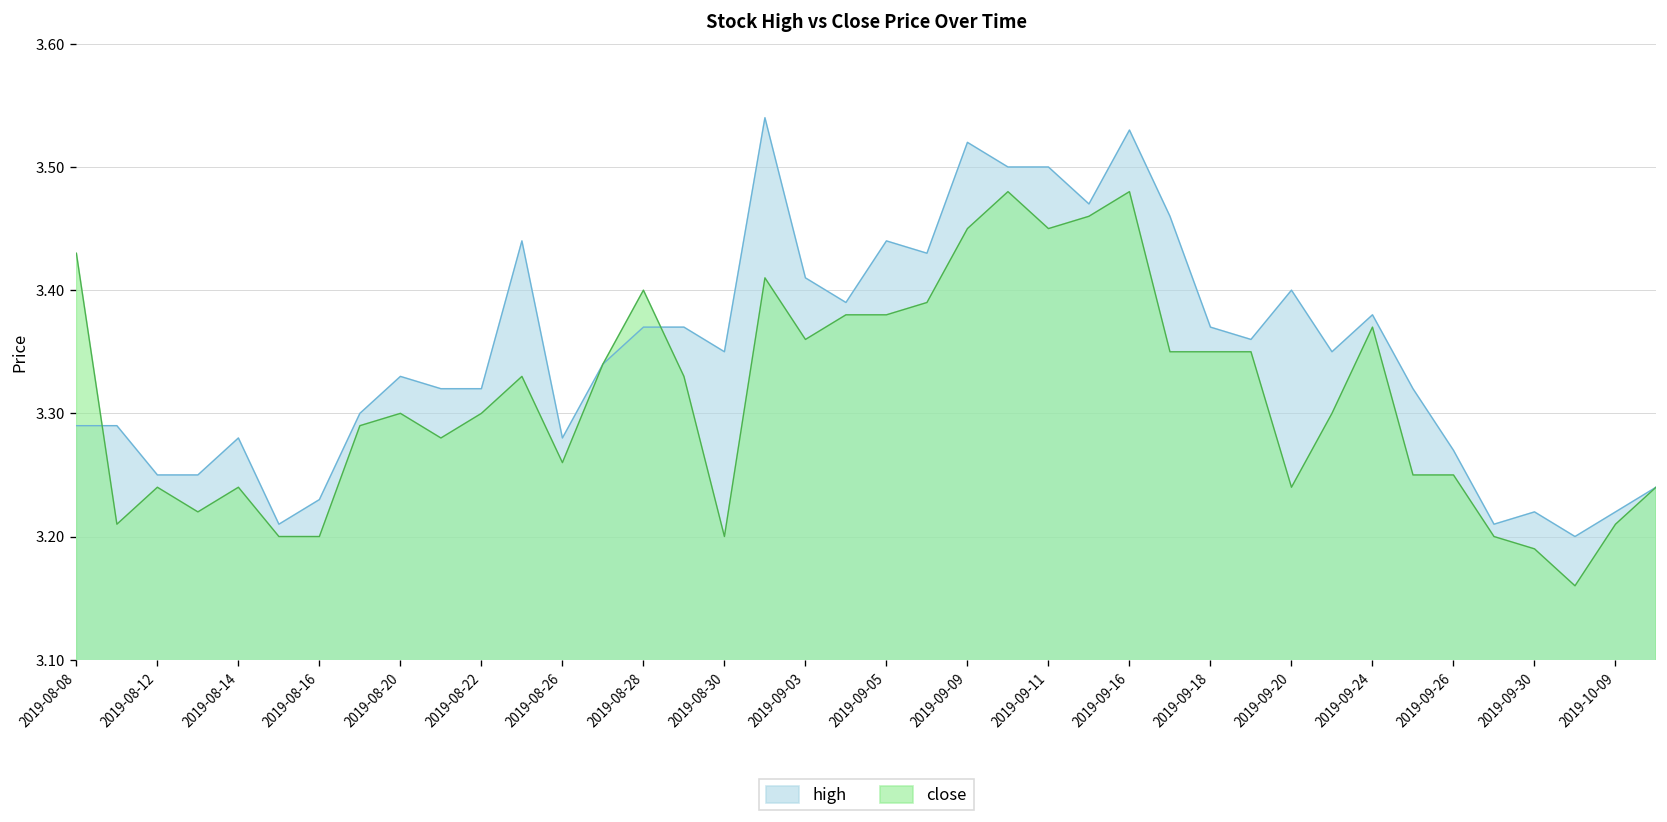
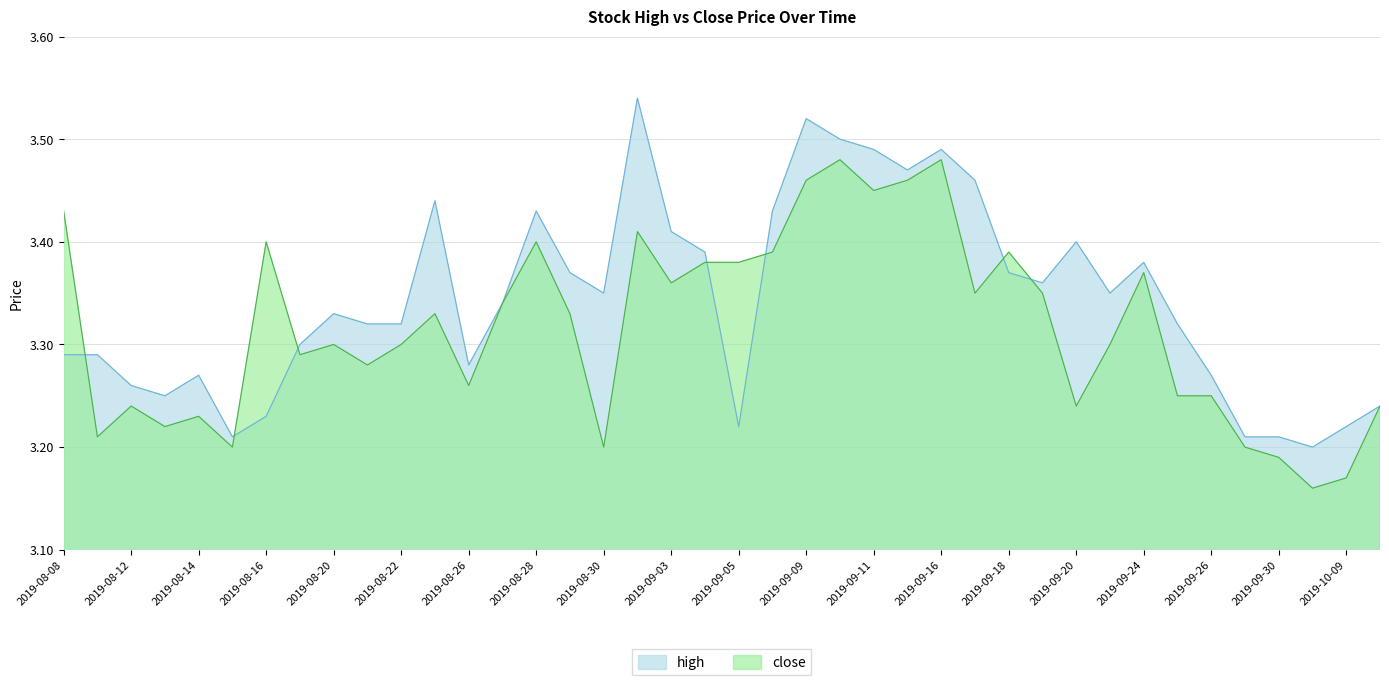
  {
    "high": {
      "2019-08-08": 3.29,
-     "2019-08-12": 3.25,
-     "2019-08-14": 3.28,
+     "2019-08-12": 3.26,
+     "2019-08-14": 3.27,
      "2019-08-16": 3.23,
      "2019-08-20": 3.33,
      "2019-08-22": 3.32,
      "2019-08-26": 3.28,
-     "2019-08-28": 3.37,
+     "2019-08-28": 3.43,
      "2019-08-30": 3.35,
      "2019-09-03": 3.41,
-     "2019-09-05": 3.44,
+     "2019-09-05": 3.22,
      "2019-09-09": 3.52,
-     "2019-09-11": 3.50,
-     "2019-09-16": 3.53,
+     "2019-09-11": 3.49,
+     "2019-09-16": 3.49,
      "2019-09-18": 3.37,
      "2019-09-20": 3.40,
      "2019-09-24": 3.38,
      "2019-09-26": 3.27,
-     "2019-09-30": 3.22,
+     "2019-09-30": 3.21,
      "2019-10-09": 3.22
    },
    "close": {
      "2019-08-08": 3.43,
      "2019-08-12": 3.24,
-     "2019-08-14": 3.24,
-     "2019-08-16": 3.2,
+     "2019-08-14": 3.23,
+     "2019-08-16": 3.4,
      "2019-08-20": 3.30,
      "2019-08-22": 3.30,
      "2019-08-26": 3.26,
      "2019-08-28": 3.40,
      "2019-08-30": 3.20,
      "2019-09-03": 3.36,
      "2019-09-05": 3.38,
-     "2019-09-09": 3.45,
+     "2019-09-09": 3.46,
      "2019-09-11": 3.45,
      "2019-09-16": 3.48,
-     "2019-09-18": 3.35,
+     "2019-09-18": 3.39,
      "2019-09-20": 3.24,
      "2019-09-24": 3.37,
      "2019-09-26": 3.25,
      "2019-09-30": 3.19,
-     "2019-10-09": 3.21
+     "2019-10-09": 3.17
    }
  }
